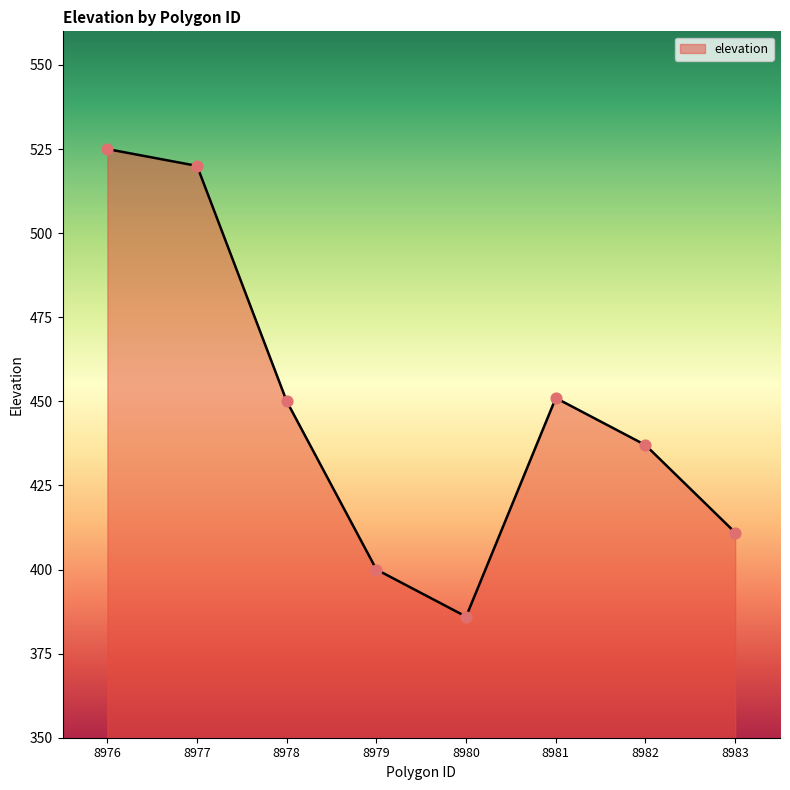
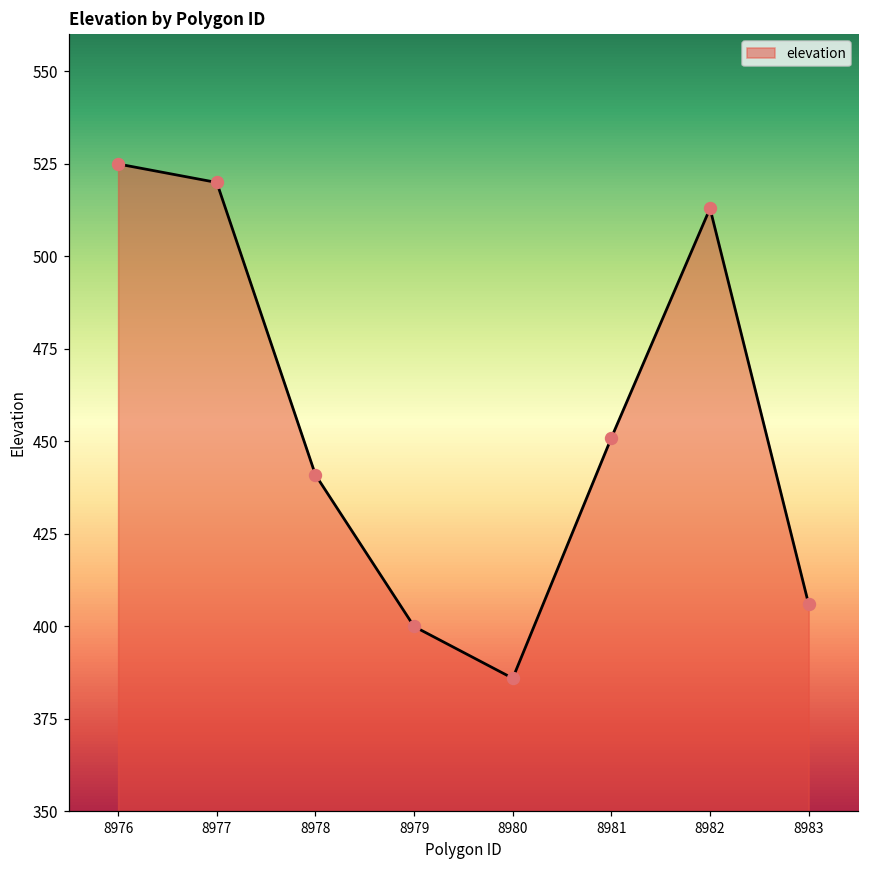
  {
    "8976": 525,
    "8977": 520,
-   "8978": 450,
+   "8978": 441,
    "8979": 400,
    "8980": 386,
    "8981": 451,
-   "8982": 437,
-   "8983": 411
+   "8982": 513,
+   "8983": 406
  }
